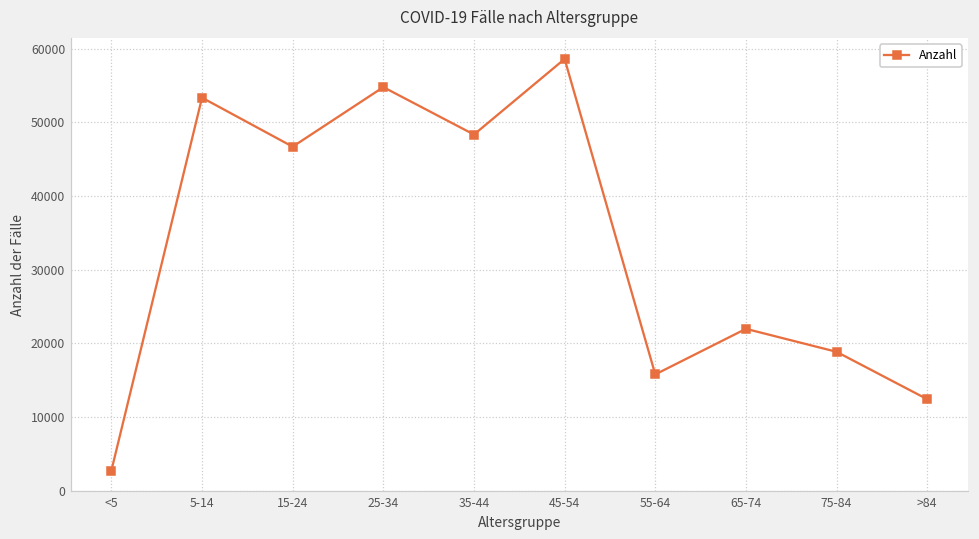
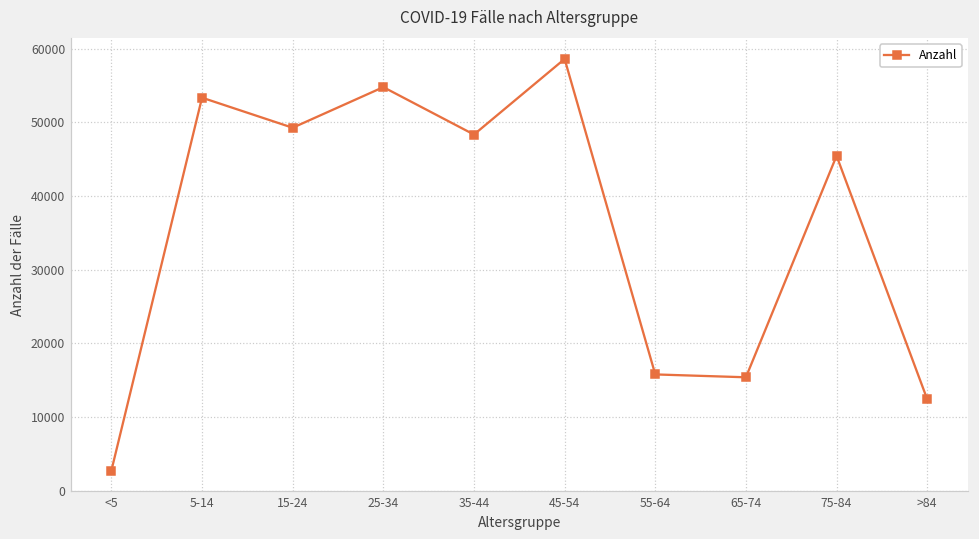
  {
    "<5": 3000,
    "5-14": 53000,
-   "15-24": 47000,
+   "15-24": 49000,
    "25-34": 55000,
    "35-44": 48000,
    "45-54": 59000,
    "55-64": 16000,
-   "65-74": 22000,
-   "75-84": 19000,
+   "65-74": 15000,
+   "75-84": 45000,
    ">84": 12000
  }
